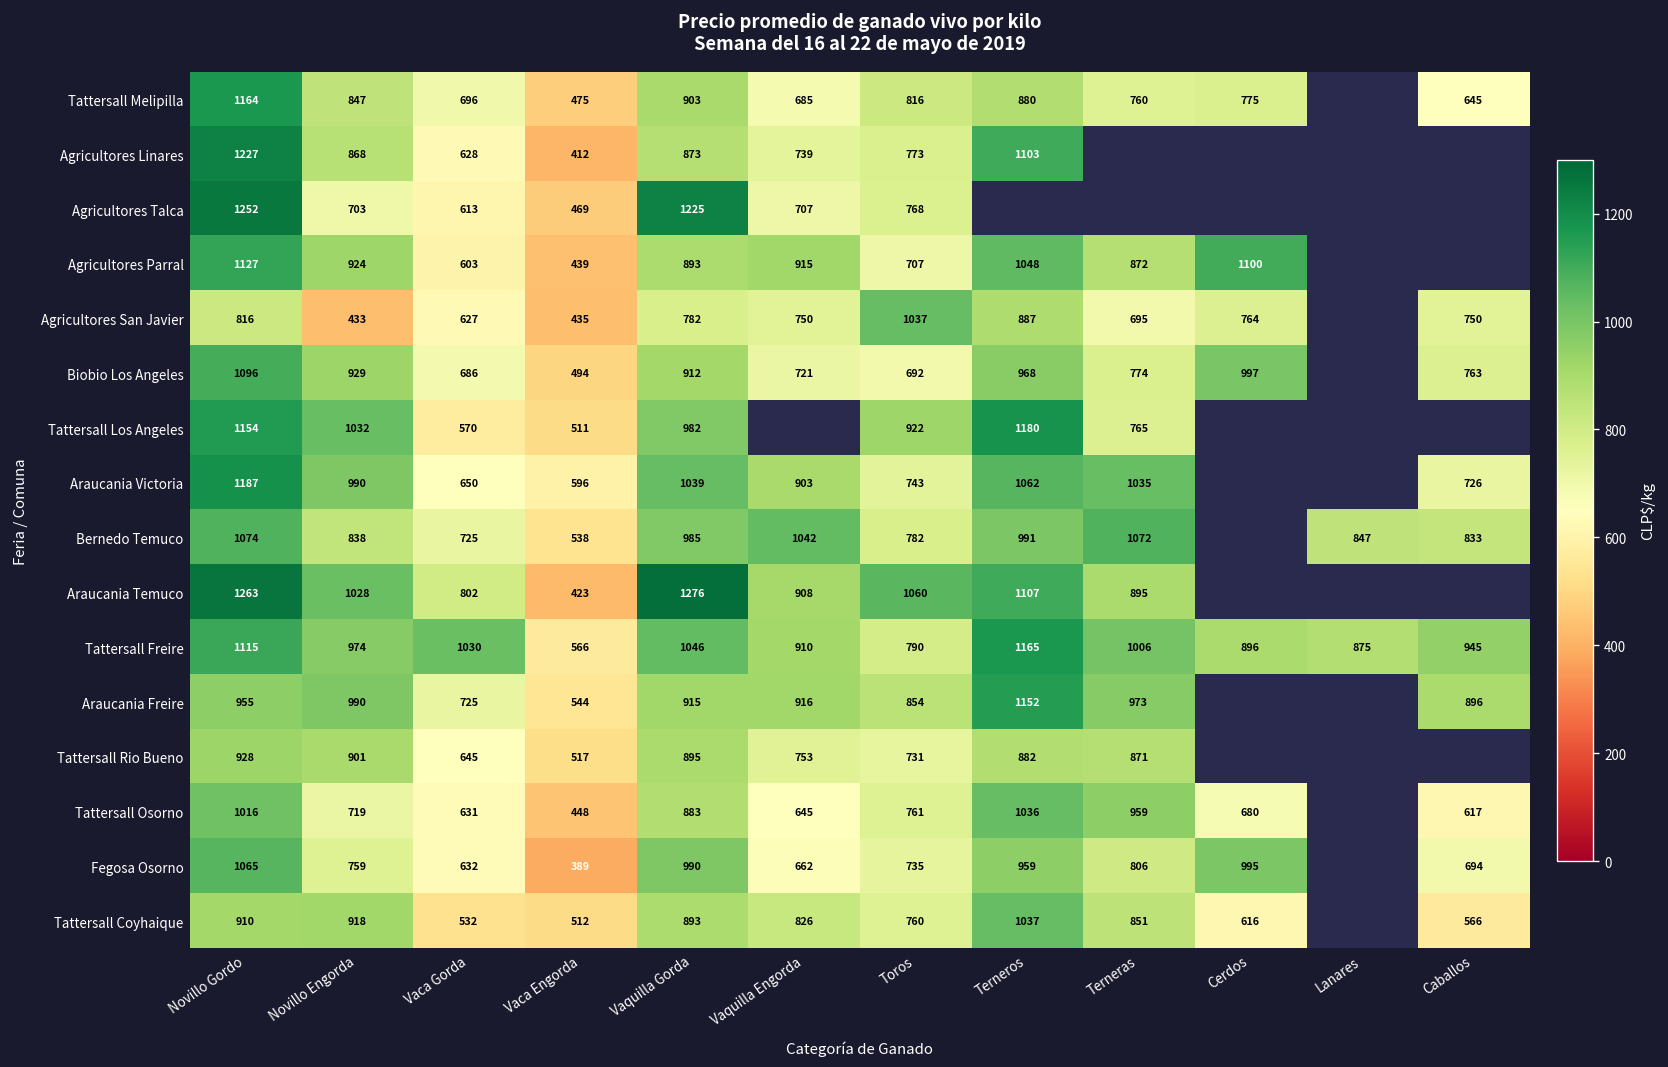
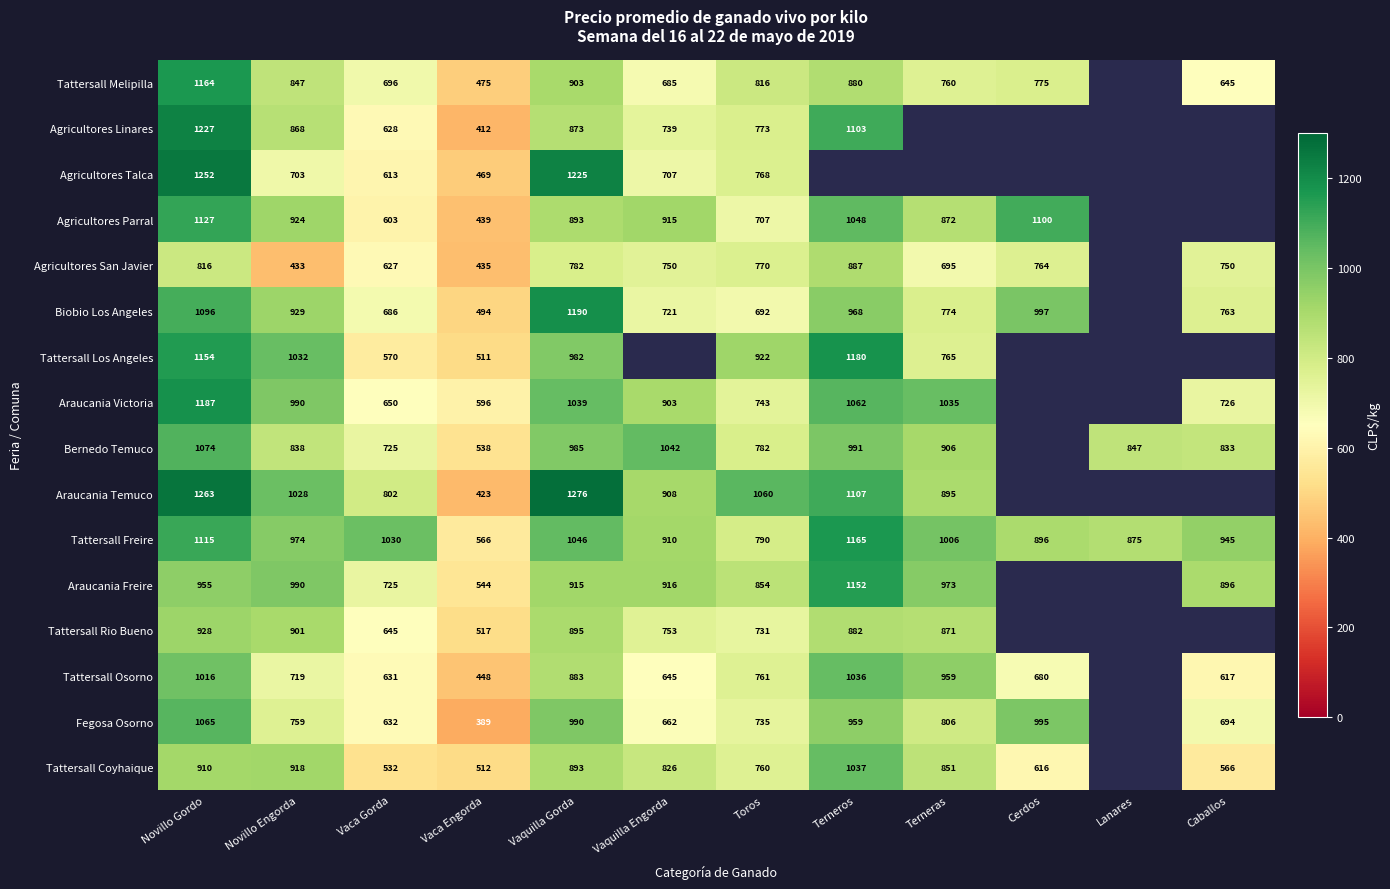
  {
    "Tattersall Melipilla": {
      "Novillo Gordo": 1164,
      "Novillo Engorda": 847,
      "Vaca Gorda": 696,
      "Vaca Engorda": 475,
      "Vaquilla Gorda": 903,
      "Vaquilla Engorda": 685,
      "Toros": 816,
      "Terneros": 880,
      "Terneras": 760,
      "Cerdos": 775,
      "Caballos": 645
    },
    "Agricultores Linares": {
      "Novillo Gordo": 1227,
      "Novillo Engorda": 868,
      "Vaca Gorda": 628,
      "Vaca Engorda": 412,
      "Vaquilla Gorda": 873,
      "Vaquilla Engorda": 739,
      "Toros": 773,
      "Terneros": 1103
    },
    "Agricultores Talca": {
      "Novillo Gordo": 1252,
      "Novillo Engorda": 703,
      "Vaca Gorda": 613,
      "Vaca Engorda": 469,
      "Vaquilla Gorda": 1225,
      "Vaquilla Engorda": 707,
      "Toros": 768
    },
    "Agricultores Parral": {
      "Novillo Gordo": 1127,
      "Novillo Engorda": 924,
      "Vaca Gorda": 603,
      "Vaca Engorda": 439,
      "Vaquilla Gorda": 893,
      "Vaquilla Engorda": 915,
      "Toros": 707,
      "Terneros": 1048,
      "Terneras": 872,
      "Cerdos": 1100
    },
    "Agricultores San Javier": {
      "Novillo Gordo": 816,
      "Novillo Engorda": 433,
      "Vaca Gorda": 627,
      "Vaca Engorda": 435,
      "Vaquilla Gorda": 782,
      "Vaquilla Engorda": 750,
-     "Toros": 1037,
+     "Toros": 770,
      "Terneros": 887,
      "Terneras": 695,
      "Cerdos": 764,
      "Caballos": 750
    },
    "Biobio Los Angeles": {
      "Novillo Gordo": 1096,
      "Novillo Engorda": 929,
      "Vaca Gorda": 686,
      "Vaca Engorda": 494,
-     "Vaquilla Gorda": 912,
+     "Vaquilla Gorda": 1190,
      "Vaquilla Engorda": 721,
      "Toros": 692,
      "Terneros": 968,
      "Terneras": 774,
      "Cerdos": 997,
      "Caballos": 763
    },
    "Tattersall Los Angeles": {
      "Novillo Gordo": 1154,
      "Novillo Engorda": 1032,
      "Vaca Gorda": 570,
      "Vaca Engorda": 511,
      "Vaquilla Gorda": 982,
      "Toros": 922,
      "Terneros": 1180,
      "Terneras": 765
    },
    "Araucania Victoria": {
      "Novillo Gordo": 1187,
      "Novillo Engorda": 990,
      "Vaca Gorda": 650,
      "Vaca Engorda": 596,
      "Vaquilla Gorda": 1039,
      "Vaquilla Engorda": 903,
      "Toros": 743,
      "Terneros": 1062,
      "Terneras": 1035,
      "Caballos": 726
    },
    "Bernedo Temuco": {
      "Novillo Gordo": 1074,
      "Novillo Engorda": 838,
      "Vaca Gorda": 725,
      "Vaca Engorda": 538,
      "Vaquilla Gorda": 985,
      "Vaquilla Engorda": 1042,
      "Toros": 782,
      "Terneros": 991,
-     "Terneras": 1072,
+     "Terneras": 906,
      "Lanares": 847,
      "Caballos": 833
    },
    "Araucania Temuco": {
      "Novillo Gordo": 1263,
      "Novillo Engorda": 1028,
      "Vaca Gorda": 802,
      "Vaca Engorda": 423,
      "Vaquilla Gorda": 1276,
      "Vaquilla Engorda": 908,
      "Toros": 1060,
      "Terneros": 1107,
      "Terneras": 895
    },
    "Tattersall Freire": {
      "Novillo Gordo": 1115,
      "Novillo Engorda": 974,
      "Vaca Gorda": 1030,
      "Vaca Engorda": 566,
      "Vaquilla Gorda": 1046,
      "Vaquilla Engorda": 910,
      "Toros": 790,
      "Terneros": 1165,
      "Terneras": 1006,
      "Cerdos": 896,
      "Lanares": 875,
      "Caballos": 945
    },
    "Araucania Freire": {
      "Novillo Gordo": 955,
      "Novillo Engorda": 990,
      "Vaca Gorda": 725,
      "Vaca Engorda": 544,
      "Vaquilla Gorda": 915,
      "Vaquilla Engorda": 916,
      "Toros": 854,
      "Terneros": 1152,
      "Terneras": 973,
      "Caballos": 896
    },
    "Tattersall Rio Bueno": {
      "Novillo Gordo": 928,
      "Novillo Engorda": 901,
      "Vaca Gorda": 645,
      "Vaca Engorda": 517,
      "Vaquilla Gorda": 895,
      "Vaquilla Engorda": 753,
      "Toros": 731,
      "Terneros": 882,
      "Terneras": 871
    },
    "Tattersall Osorno": {
      "Novillo Gordo": 1016,
      "Novillo Engorda": 719,
      "Vaca Gorda": 631,
      "Vaca Engorda": 448,
      "Vaquilla Gorda": 883,
      "Vaquilla Engorda": 645,
      "Toros": 761,
      "Terneros": 1036,
      "Terneras": 959,
      "Cerdos": 680,
      "Caballos": 617
    },
    "Fegosa Osorno": {
      "Novillo Gordo": 1065,
      "Novillo Engorda": 759,
      "Vaca Gorda": 632,
      "Vaca Engorda": 389,
      "Vaquilla Gorda": 990,
      "Vaquilla Engorda": 662,
      "Toros": 735,
      "Terneros": 959,
      "Terneras": 806,
      "Cerdos": 995,
      "Caballos": 694
    },
    "Tattersall Coyhaique": {
      "Novillo Gordo": 910,
      "Novillo Engorda": 918,
      "Vaca Gorda": 532,
      "Vaca Engorda": 512,
      "Vaquilla Gorda": 893,
      "Vaquilla Engorda": 826,
      "Toros": 760,
      "Terneros": 1037,
      "Terneras": 851,
      "Cerdos": 616,
      "Caballos": 566
    }
  }
